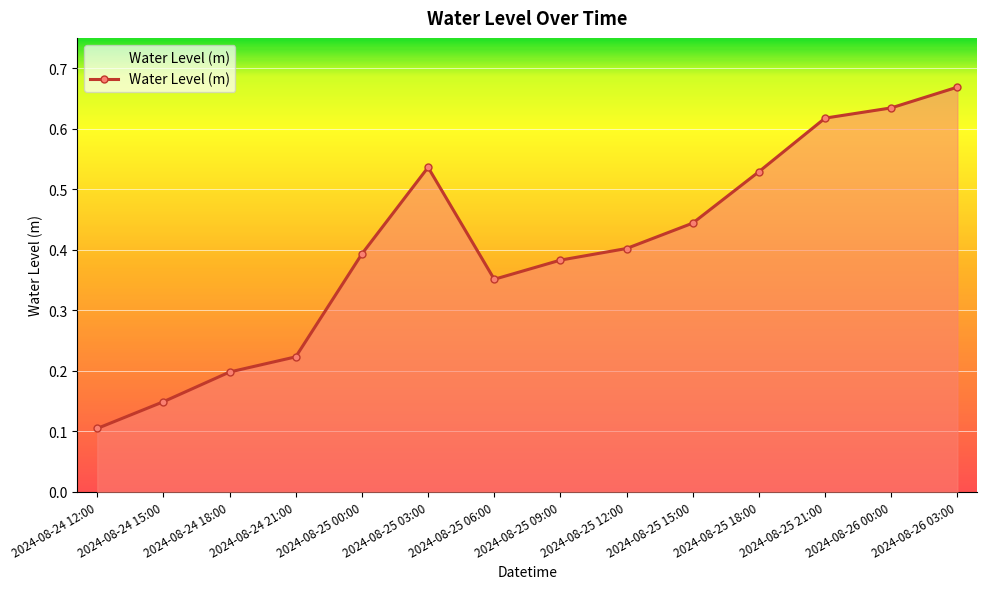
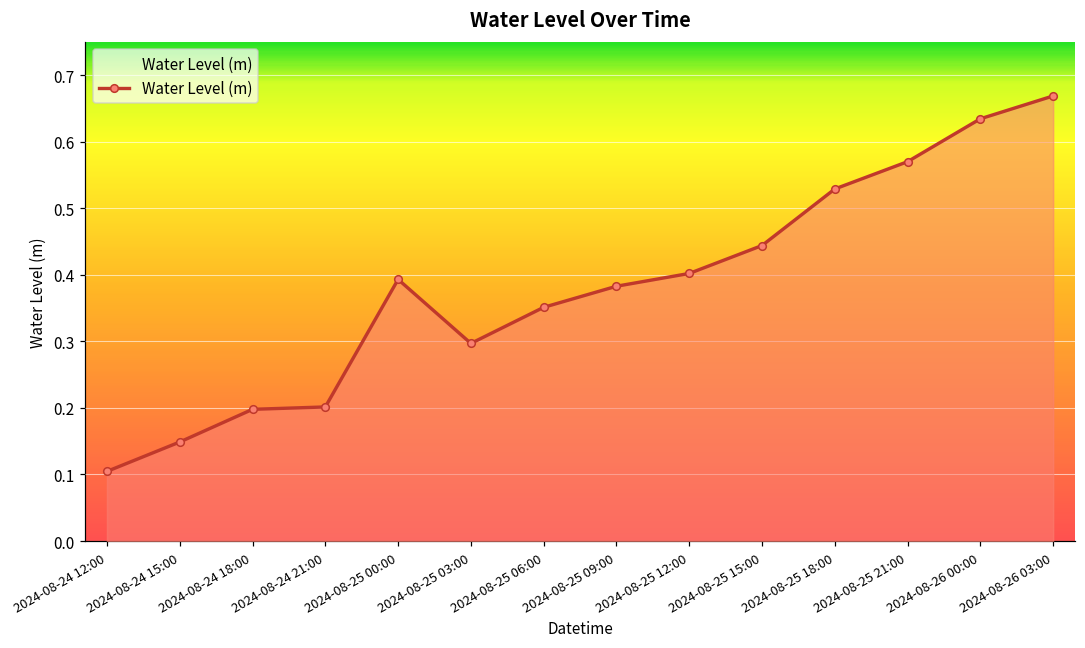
  {
    "2024-08-24 12:00": 0.10,
    "2024-08-24 15:00": 0.15,
    "2024-08-24 18:00": 0.20,
-   "2024-08-24 21:00": 0.22,
+   "2024-08-24 21:00": 0.20,
    "2024-08-25 00:00": 0.39,
-   "2024-08-25 03:00": 0.54,
+   "2024-08-25 03:00": 0.30,
    "2024-08-25 06:00": 0.35,
    "2024-08-25 09:00": 0.38,
    "2024-08-25 12:00": 0.40,
    "2024-08-25 15:00": 0.44,
    "2024-08-25 18:00": 0.53,
-   "2024-08-25 21:00": 0.62,
+   "2024-08-25 21:00": 0.57,
    "2024-08-26 00:00": 0.63,
    "2024-08-26 03:00": 0.67
  }
